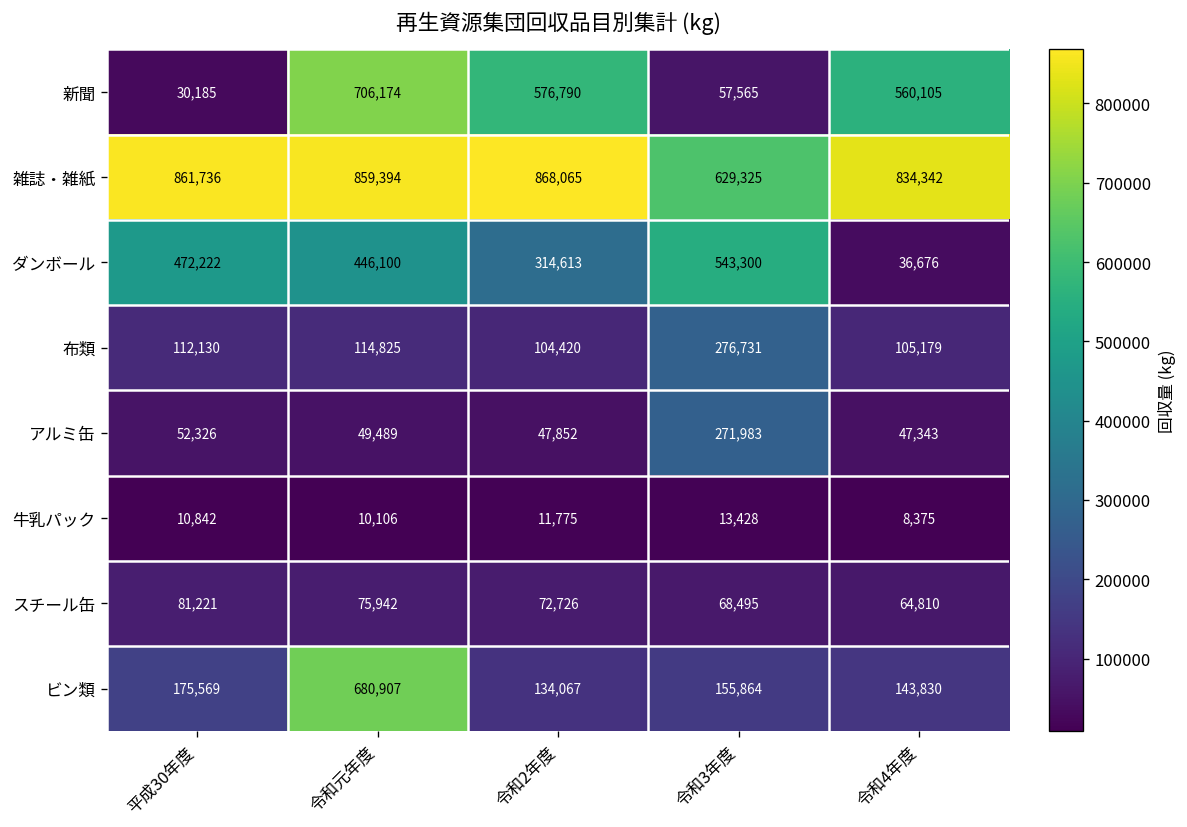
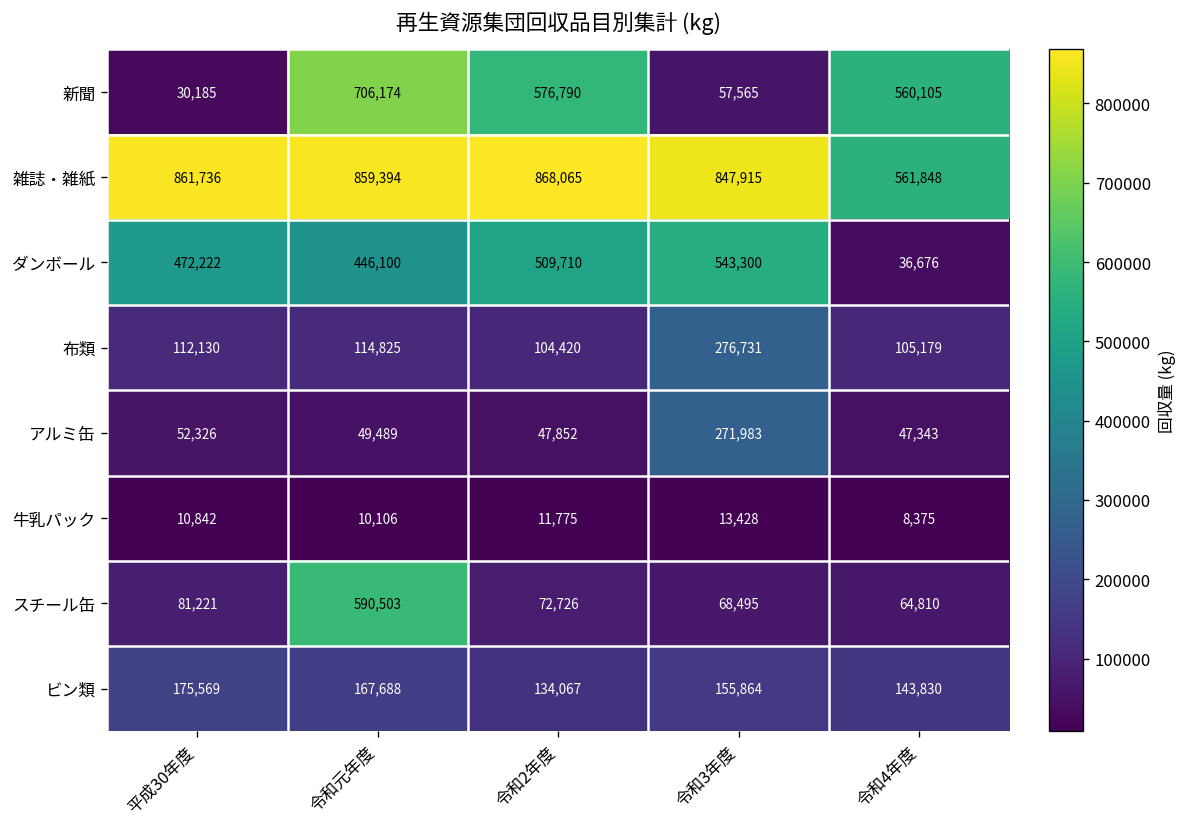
  {
    "新聞": {
      "平成30年度": "30,185",
      "令和元年度": "706,174",
      "令和2年度": "576,790",
      "令和3年度": "57,565",
      "令和4年度": "560,105"
    },
    "雑誌・雑紙": {
      "平成30年度": "861,736",
      "令和元年度": "859,394",
      "令和2年度": "868,065",
-     "令和3年度": "629,325",
-     "令和4年度": "834,342"
+     "令和3年度": "847,915",
+     "令和4年度": "561,848"
    },
    "ダンボール": {
      "平成30年度": "472,222",
      "令和元年度": "446,100",
-     "令和2年度": "314,613",
+     "令和2年度": "509,710",
      "令和3年度": "543,300",
      "令和4年度": "36,676"
    },
    "布類": {
      "平成30年度": "112,130",
      "令和元年度": "114,825",
      "令和2年度": "104,420",
      "令和3年度": "276,731",
      "令和4年度": "105,179"
    },
    "アルミ缶": {
      "平成30年度": "52,326",
      "令和元年度": "49,489",
      "令和2年度": "47,852",
      "令和3年度": "271,983",
      "令和4年度": "47,343"
    },
    "牛乳パック": {
      "平成30年度": "10,842",
      "令和元年度": "10,106",
      "令和2年度": "11,775",
      "令和3年度": "13,428",
      "令和4年度": "8,375"
    },
    "スチール缶": {
      "平成30年度": "81,221",
-     "令和元年度": "75,942",
+     "令和元年度": "590,503",
      "令和2年度": "72,726",
      "令和3年度": "68,495",
      "令和4年度": "64,810"
    },
    "ビン類": {
      "平成30年度": "175,569",
-     "令和元年度": "680,907",
+     "令和元年度": "167,688",
      "令和2年度": "134,067",
      "令和3年度": "155,864",
      "令和4年度": "143,830"
    }
  }
